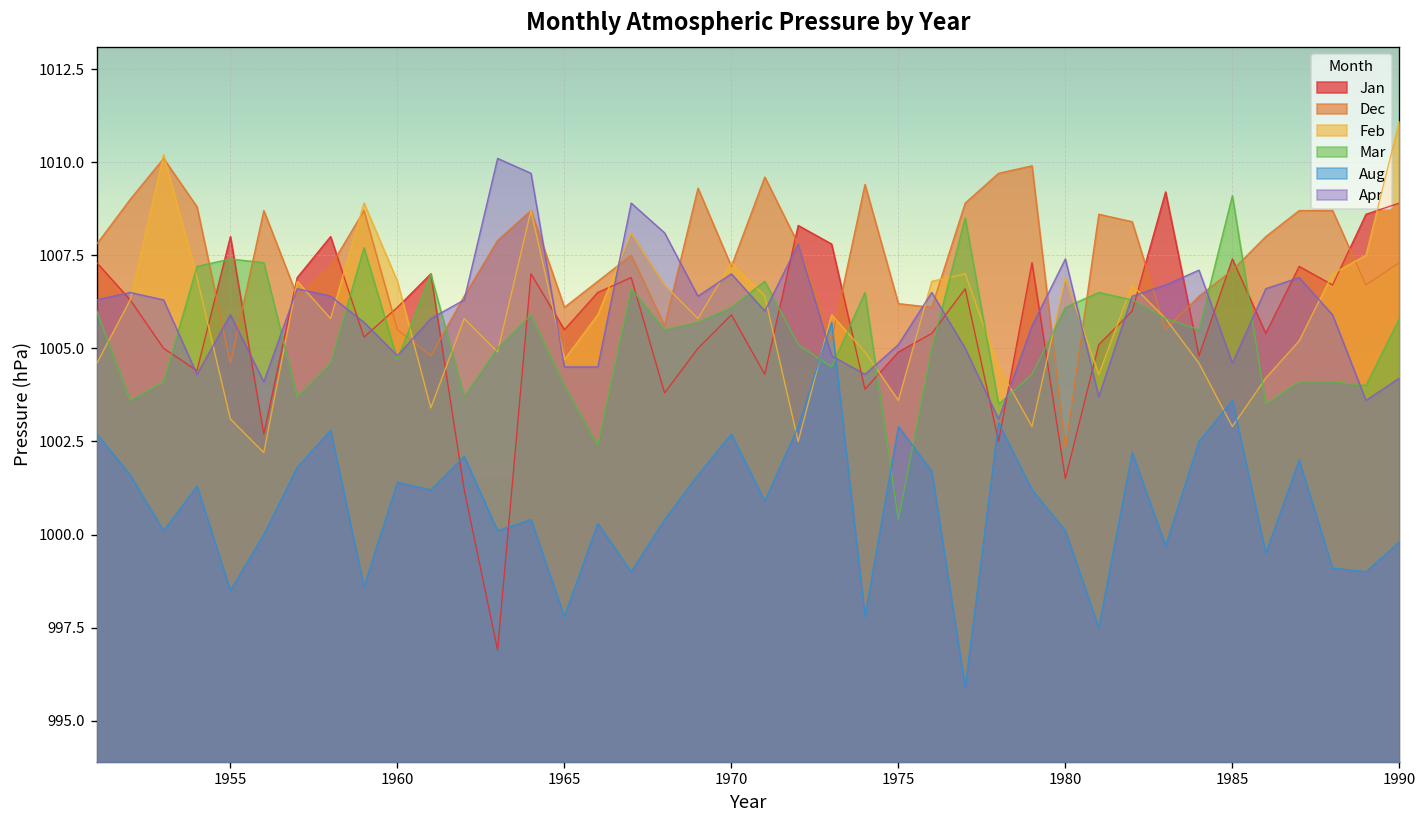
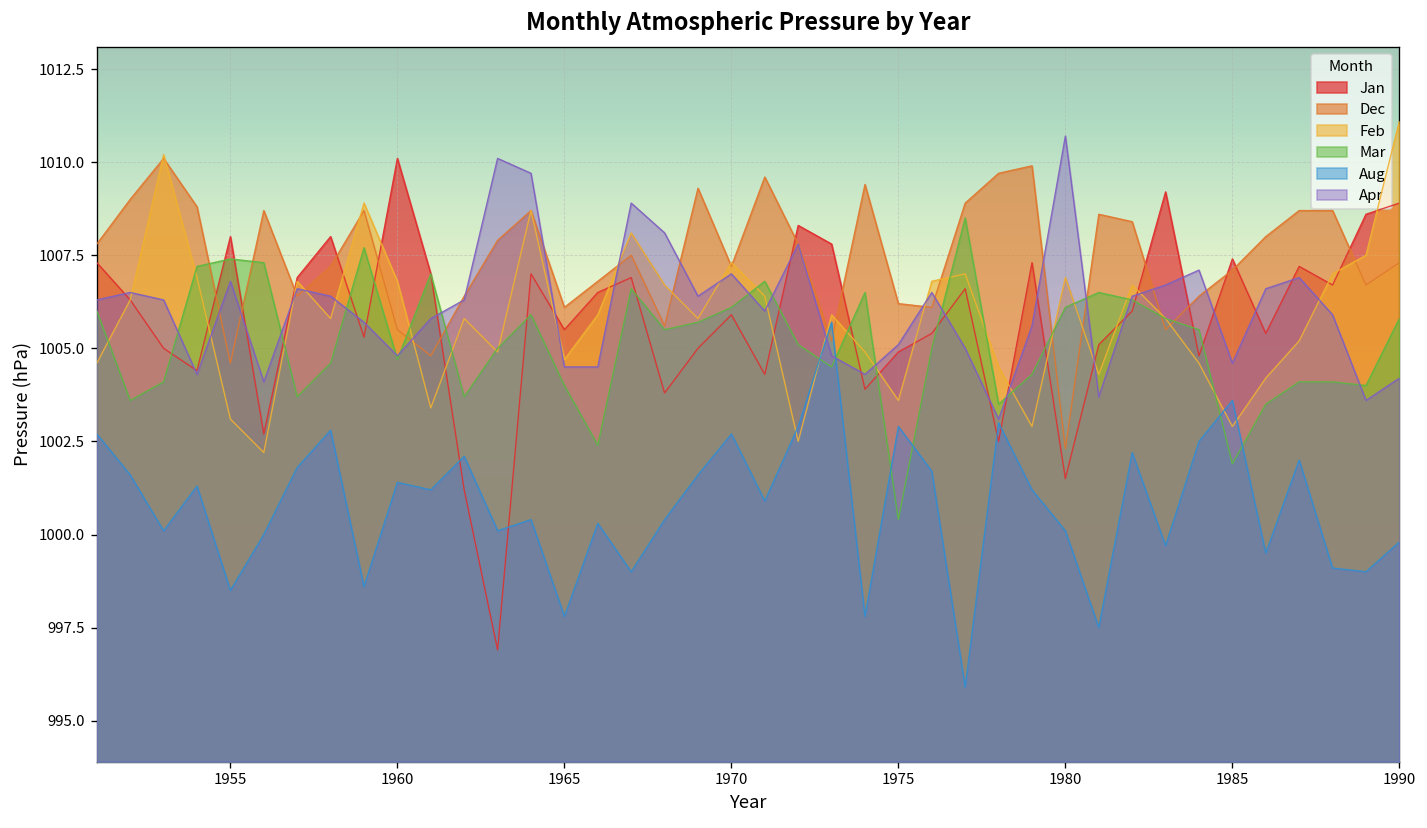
  {
    "Jan": {
      "1955": 1008.0,
-     "1960": 1006.1,
+     "1960": 1010.1,
      "1965": 1005.5,
      "1970": 1005.9,
      "1975": 1004.9,
      "1980": 1001.5,
      "1985": 1007.4,
      "1990": 1008.9
    },
    "Mar": {
      "1955": 1007.4,
      "1960": 1004.7,
      "1965": 1004.0,
      "1970": 1006.1,
      "1975": 1000.4,
      "1980": 1006.1,
-     "1985": 1009.1,
+     "1985": 1001.9,
      "1990": 1005.8
    },
    "Aug": {
      "1955": 998.5,
      "1960": 1001.4,
      "1965": 997.8,
      "1970": 1002.7,
      "1975": 1002.9,
      "1980": 1000.1,
      "1985": 1003.6,
      "1990": 999.8
    },
    "Apr": {
-     "1955": 1005.9,
+     "1955": 1006.8,
      "1960": 1004.8,
      "1965": 1004.5,
      "1970": 1007.0,
      "1975": 1005.1,
-     "1980": 1007.4,
+     "1980": 1010.7,
      "1985": 1004.6,
      "1990": 1004.2
    }
  }
